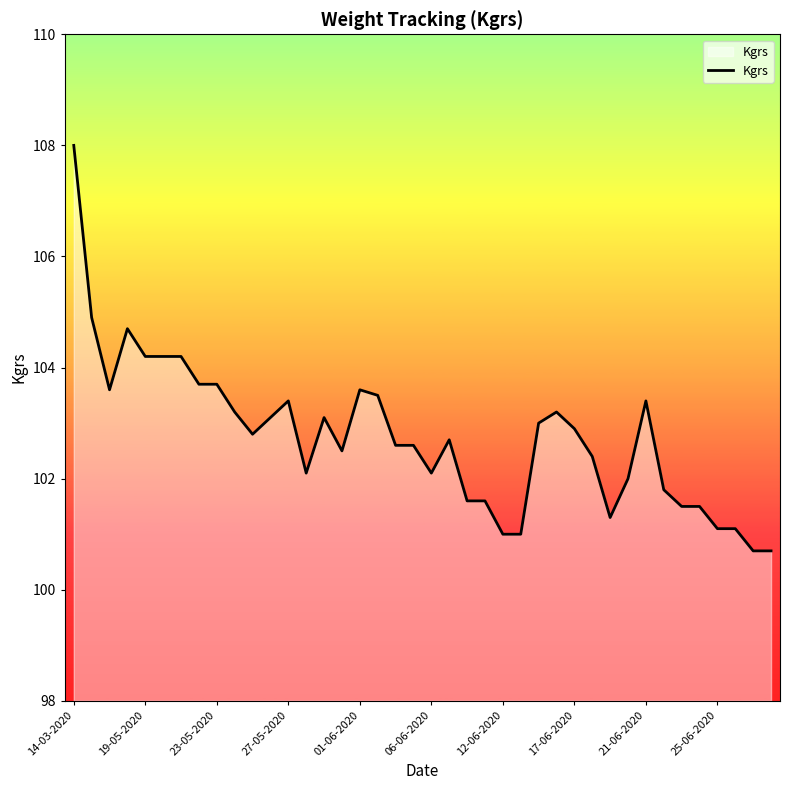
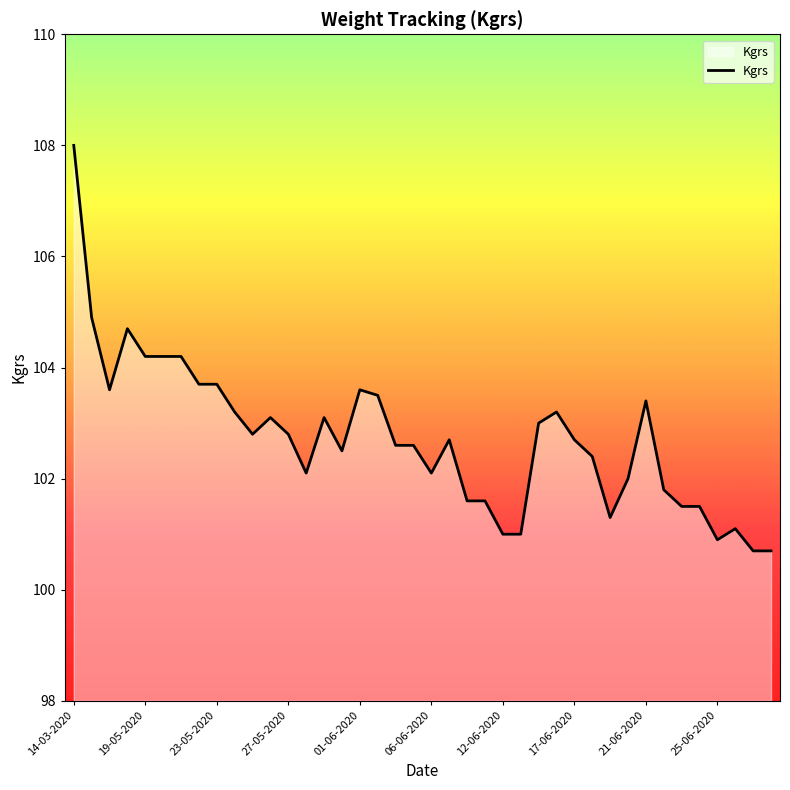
  {
    "14-03-2020": 108.0,
    "19-05-2020": 104.2,
    "23-05-2020": 103.7,
-   "27-05-2020": 103.4,
+   "27-05-2020": 102.8,
    "01-06-2020": 103.6,
    "06-06-2020": 102.1,
    "12-06-2020": 101.0,
-   "17-06-2020": 102.9,
+   "17-06-2020": 102.7,
    "21-06-2020": 103.4,
-   "25-06-2020": 101.1
+   "25-06-2020": 100.9
  }
